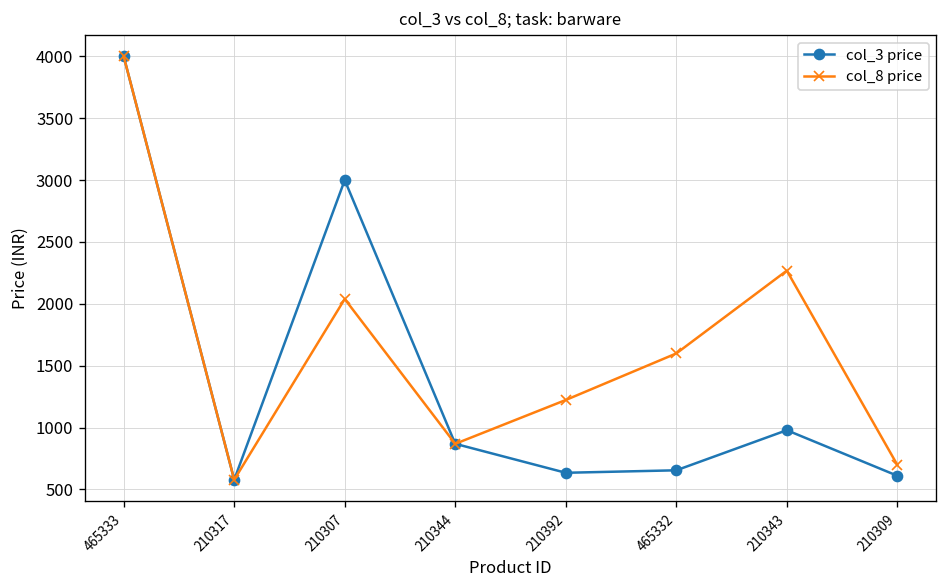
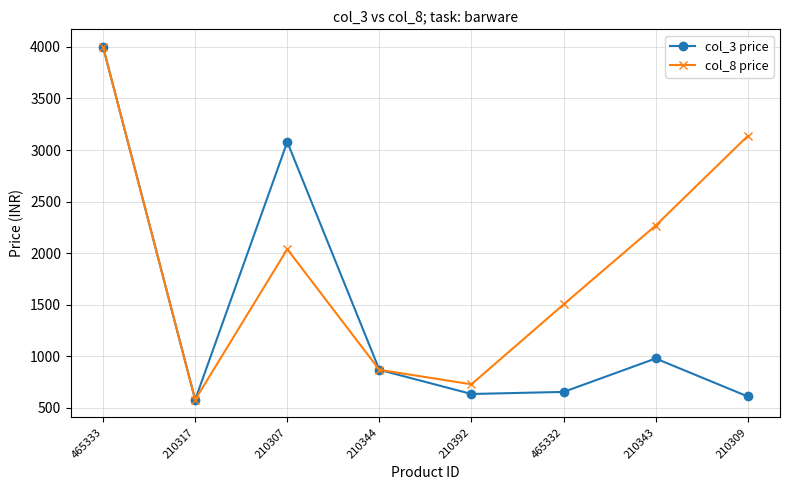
  {
    "col_3 price": {
-     "210307": 3000,
+     "210307": 3080,
      "210392": 640,
      "465332": 660,
      "210343": 980,
      "210309": 610
    },
    "col_8 price": {
      "210307": 2040,
-     "210392": 1220,
-     "465332": 1600,
+     "210392": 730,
+     "465332": 1500,
      "210343": 2270,
-     "210309": 700
+     "210309": 3140
    }
  }
